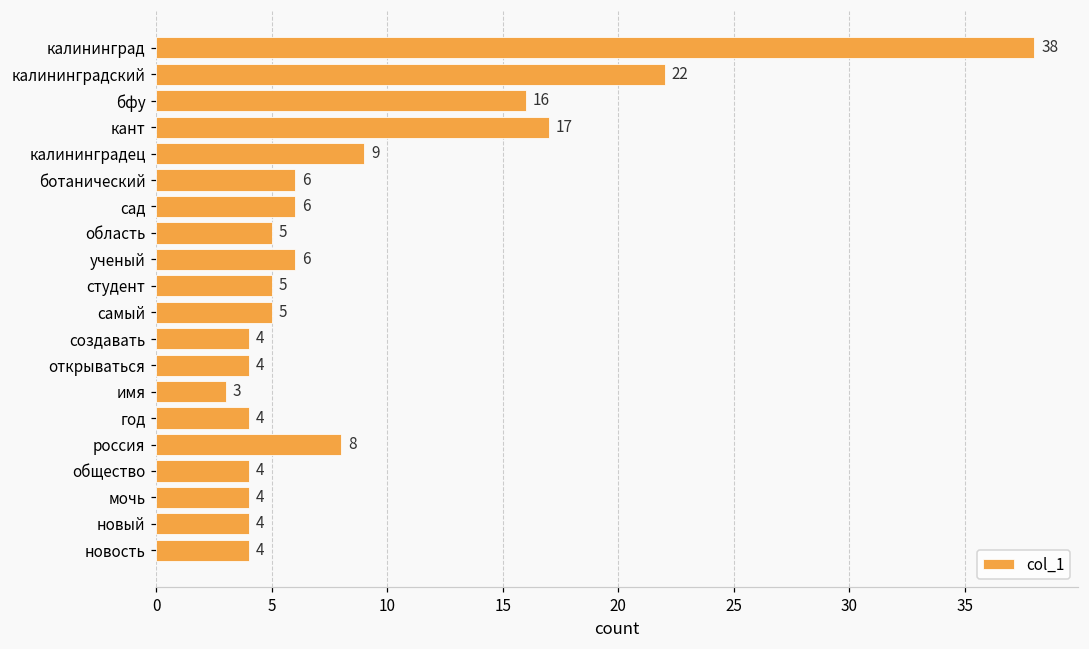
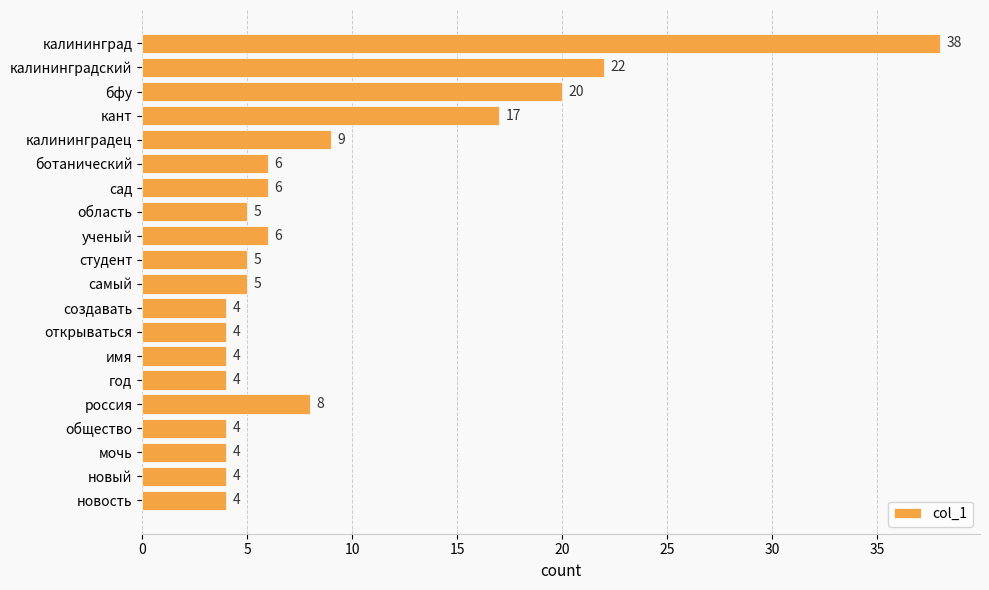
  {
    "калининград": 38,
    "калининградский": 22,
-   "бфу": 16,
+   "бфу": 20,
    "кант": 17,
    "калининградец": 9,
    "ботанический": 6,
    "сад": 6,
    "область": 5,
    "ученый": 6,
    "студент": 5,
    "самый": 5,
    "создавать": 4,
    "открываться": 4,
-   "имя": 3,
+   "имя": 4,
    "год": 4,
    "россия": 8,
    "общество": 4,
    "мочь": 4,
    "новый": 4,
    "новость": 4
  }
